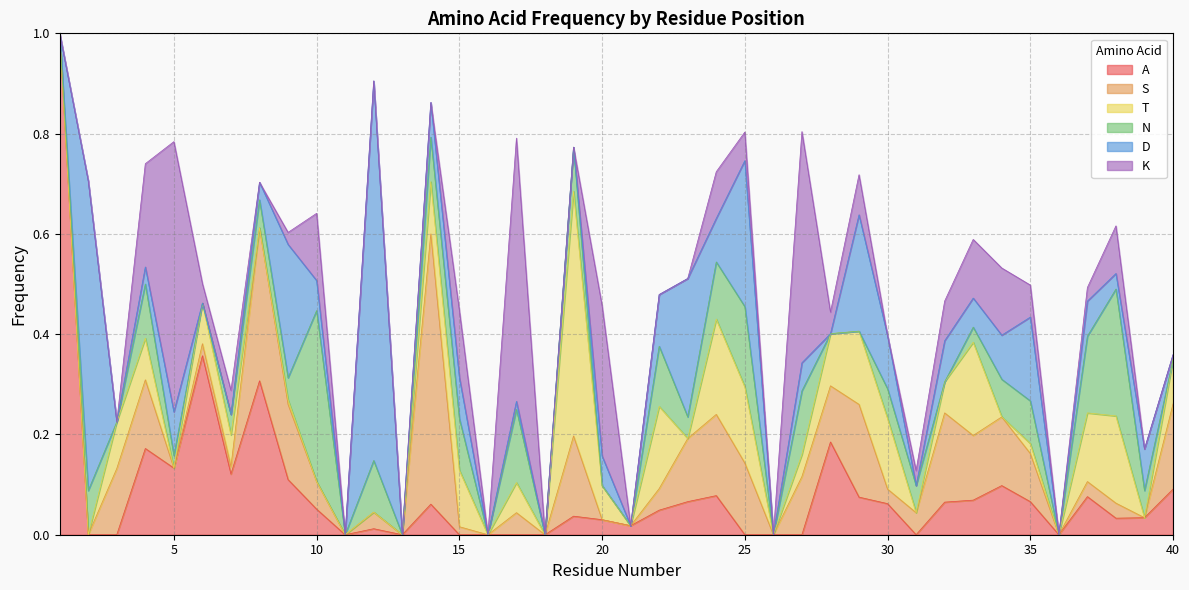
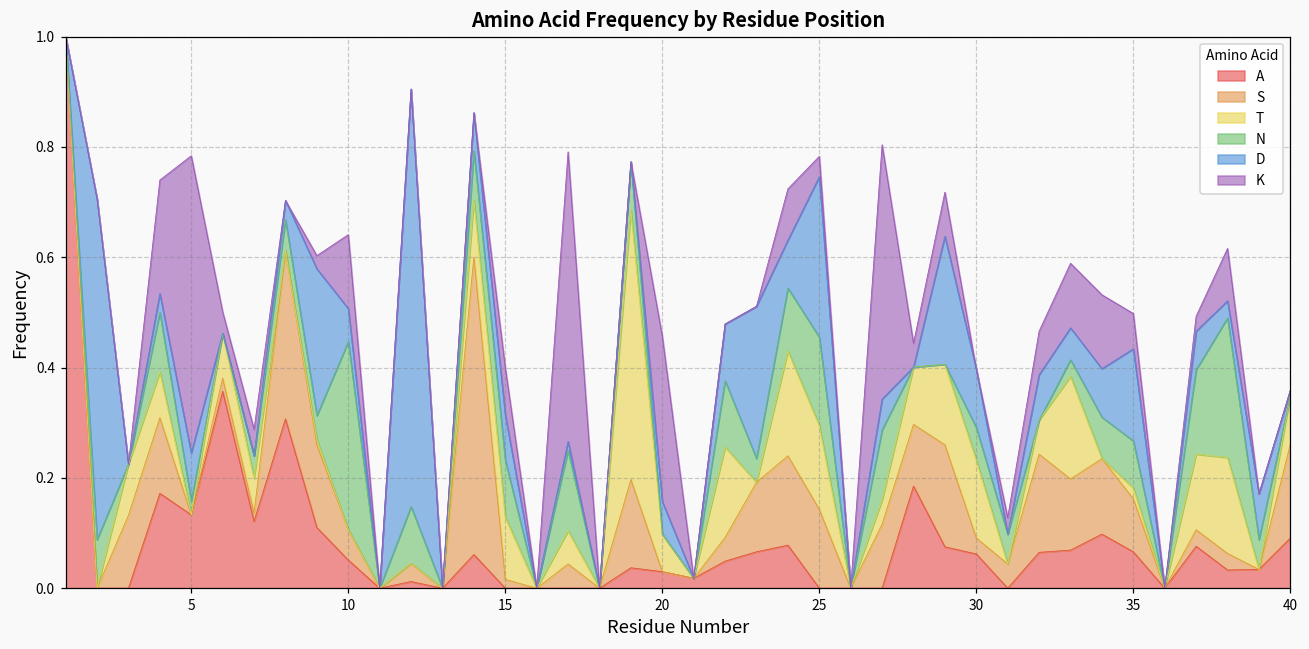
  {
    "A": {
      "10": 0.05,
      "15": 0.00,
      "25": 0.00,
      "30": 0.06,
      "35": 0.07,
      "40": 0.09
    },
    "N": {
      "5": 0.02,
      "10": 0.34,
      "15": 0.10,
      "25": 0.16,
      "30": 0.06,
      "35": 0.09
    },
    "D": {
      "5": 0.09,
      "10": 0.06,
      "15": 0.08,
      "20": 0.06,
      "25": 0.29,
      "35": 0.17
    },
    "K": {
      "5": 0.54,
      "10": 0.13,
-     "15": 0.13,
+     "15": 0.09,
      "20": 0.30,
-     "25": 0.06,
+     "25": 0.04,
      "35": 0.06
    }
  }
